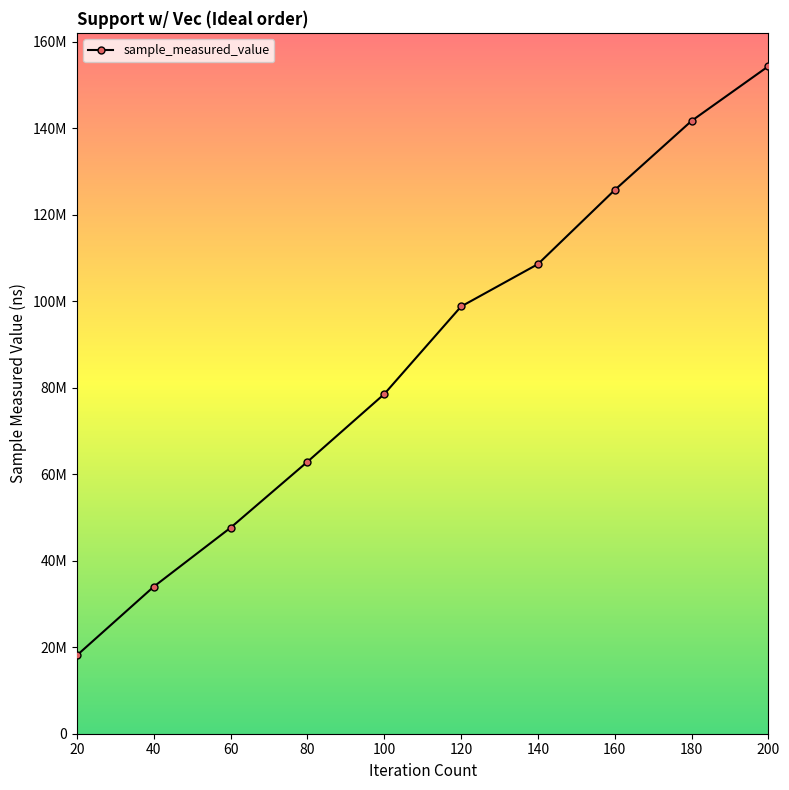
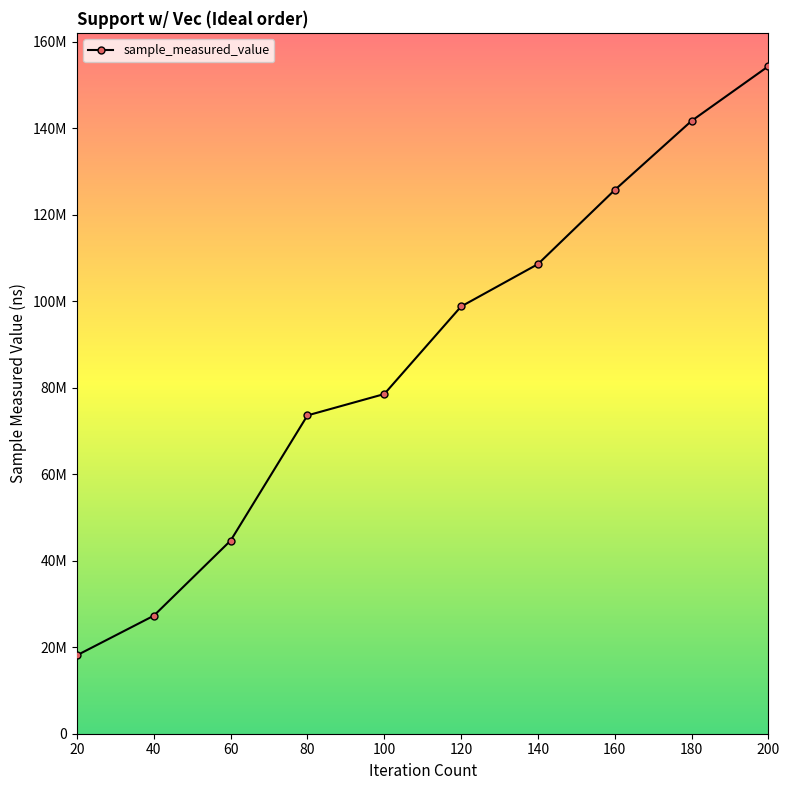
  {
    "20": 18000000,
-   "40": 34000000,
-   "60": 48000000,
-   "80": 63000000,
+   "40": 27000000,
+   "60": 45000000,
+   "80": 74000000,
    "100": 79000000,
    "120": 99000000,
    "140": 109000000,
    "160": 126000000,
    "180": 142000000,
    "200": 154000000
  }
